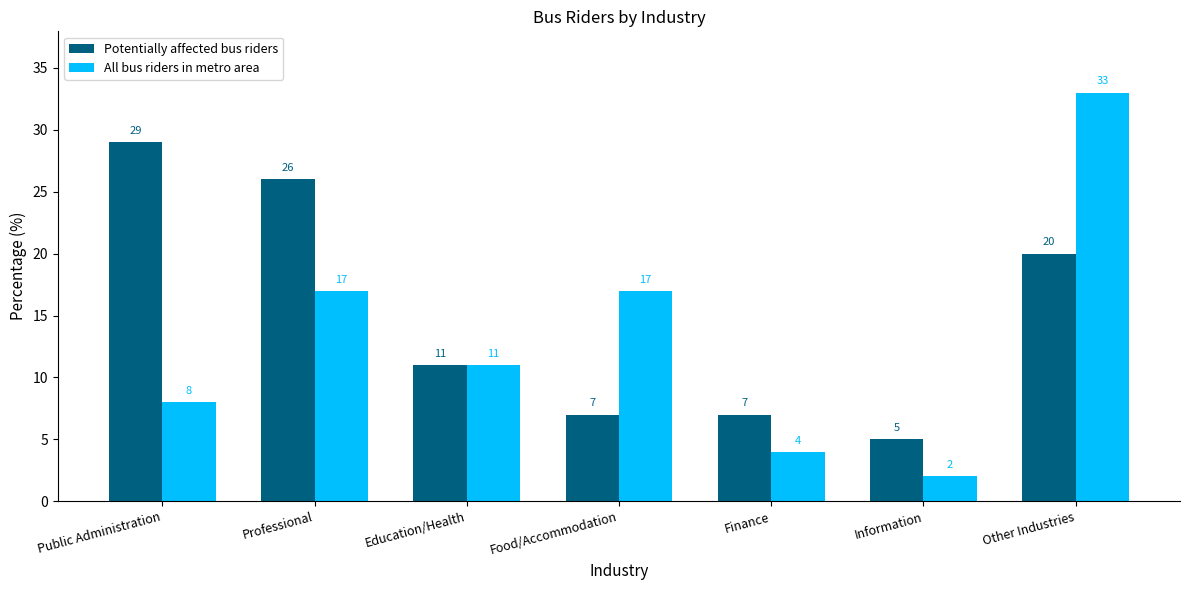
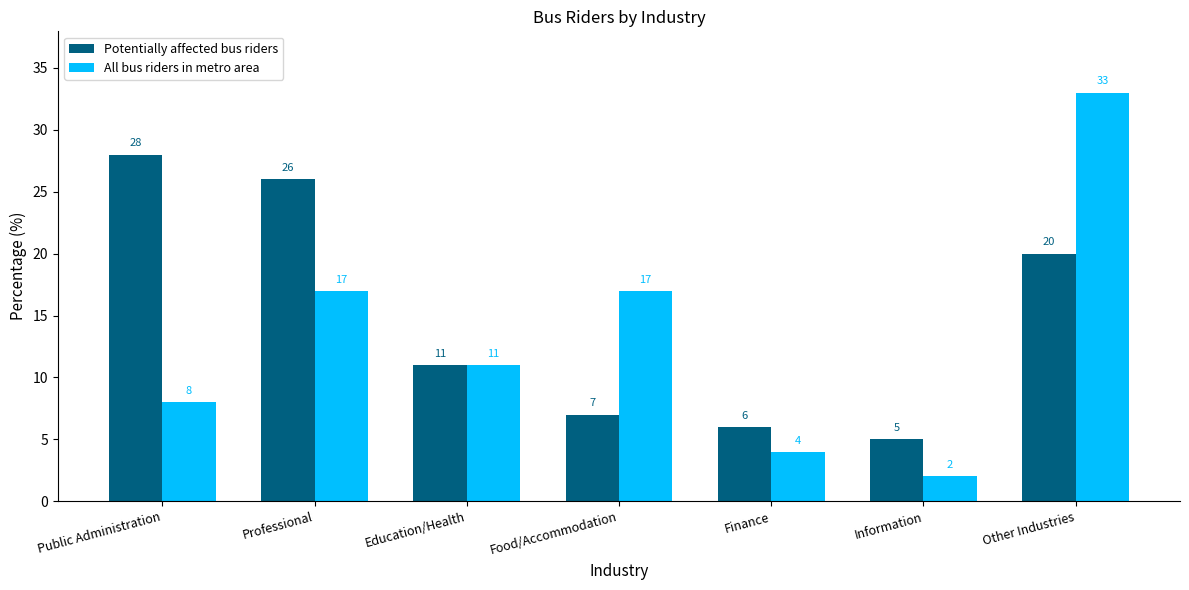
  {
    "Potentially affected bus riders": {
-     "Public Administration": 29,
+     "Public Administration": 28,
      "Professional": 26,
      "Education/Health": 11,
      "Food/Accommodation": 7,
-     "Finance": 7,
+     "Finance": 6,
      "Information": 5,
      "Other Industries": 20
    },
    "All bus riders in metro area": {
      "Public Administration": 8,
      "Professional": 17,
      "Education/Health": 11,
      "Food/Accommodation": 17,
      "Finance": 4,
      "Information": 2,
      "Other Industries": 33
    }
  }
